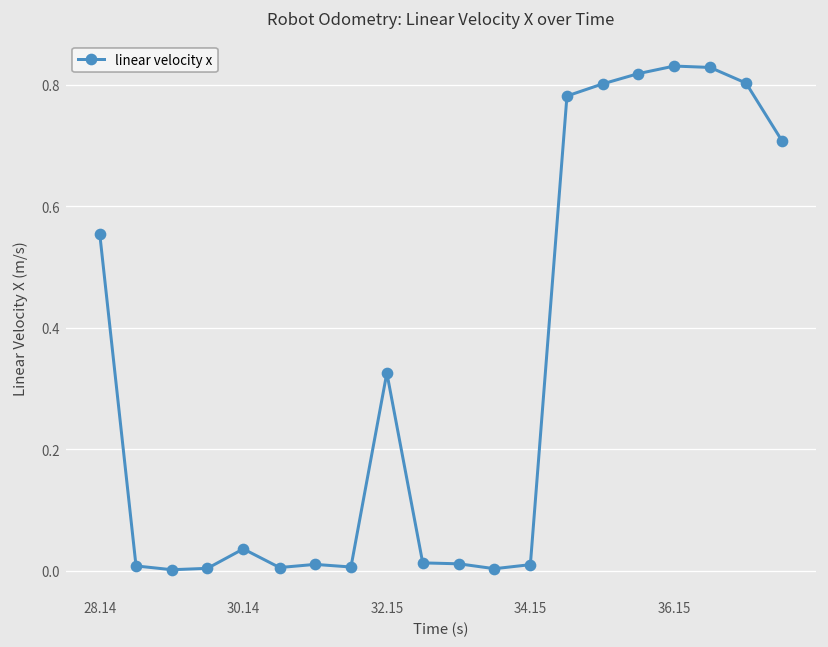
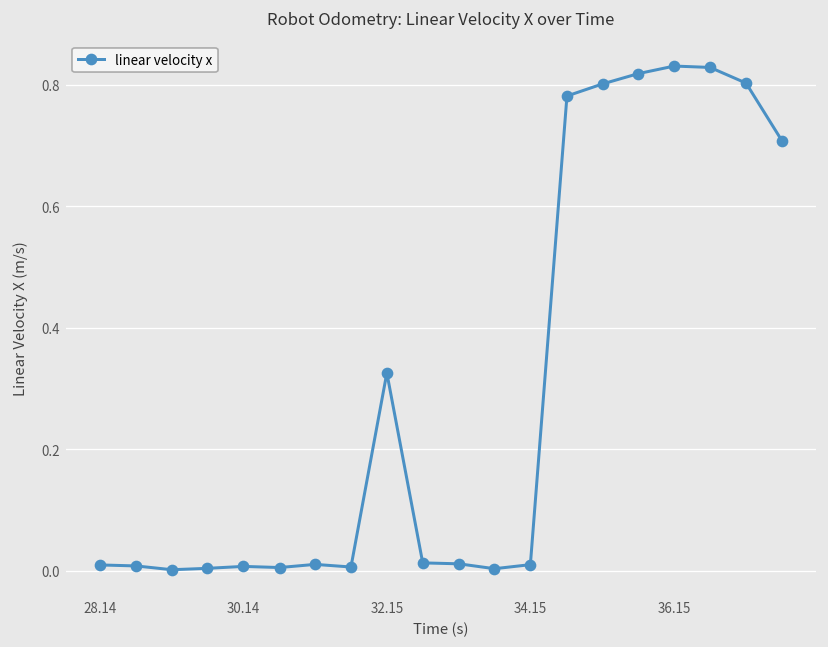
  {
-   "28.14": 0.55,
-   "30.14": 0.04,
+   "28.14": 0.01,
+   "30.14": 0.01,
    "32.15": 0.33,
    "34.15": 0.01,
    "36.15": 0.83
  }
